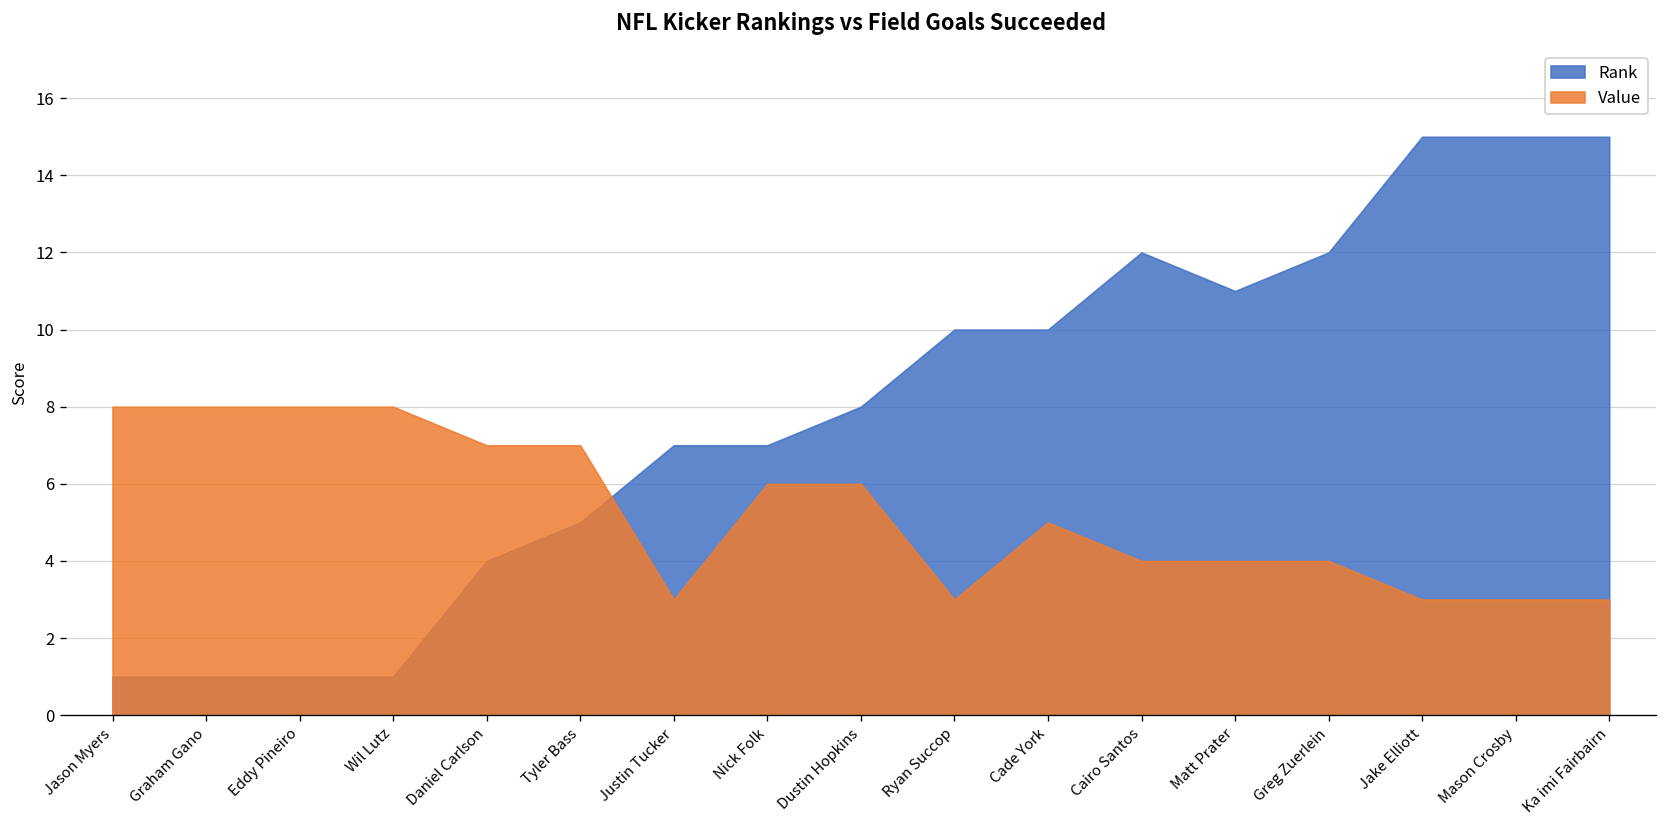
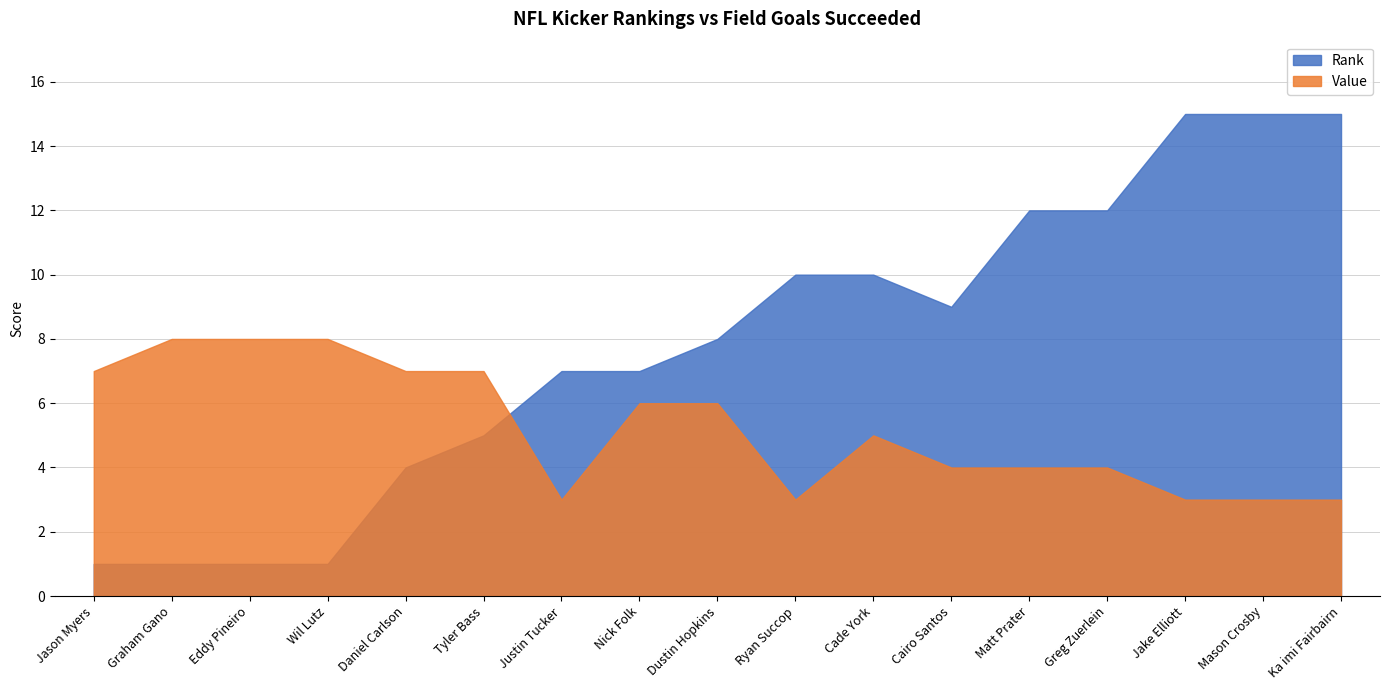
  {
    "Rank": {
      "Jason Myers": 1,
      "Graham Gano": 1,
      "Eddy Pineiro": 1,
      "Wil Lutz": 1,
      "Daniel Carlson": 4,
      "Tyler Bass": 5,
      "Justin Tucker": 7,
      "Nick Folk": 7,
      "Dustin Hopkins": 8,
      "Ryan Succop": 10,
      "Cade York": 10,
-     "Cairo Santos": 12,
-     "Matt Prater": 11,
+     "Cairo Santos": 9,
+     "Matt Prater": 12,
      "Greg Zuerlein": 12,
      "Jake Elliott": 15,
      "Mason Crosby": 15,
      "Ka imi Fairbairn": 15
    },
    "Value": {
-     "Jason Myers": 8,
+     "Jason Myers": 7,
      "Graham Gano": 8,
      "Eddy Pineiro": 8,
      "Wil Lutz": 8,
      "Daniel Carlson": 7,
      "Tyler Bass": 7,
      "Justin Tucker": 3,
      "Nick Folk": 6,
      "Dustin Hopkins": 6,
      "Ryan Succop": 3,
      "Cade York": 5,
      "Cairo Santos": 4,
      "Matt Prater": 4,
      "Greg Zuerlein": 4,
      "Jake Elliott": 3,
      "Mason Crosby": 3,
      "Ka imi Fairbairn": 3
    }
  }
